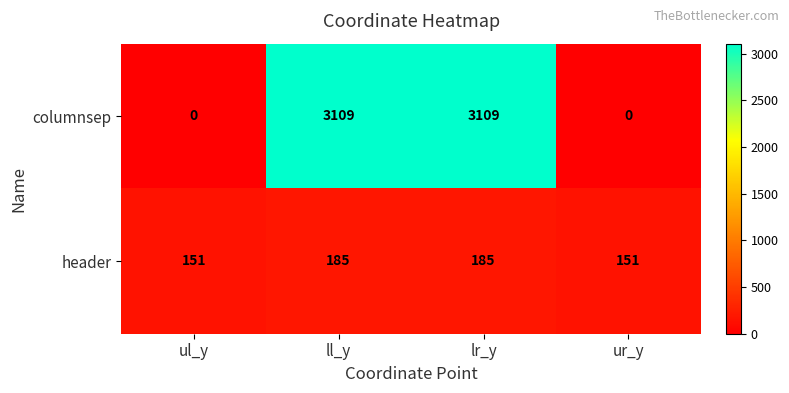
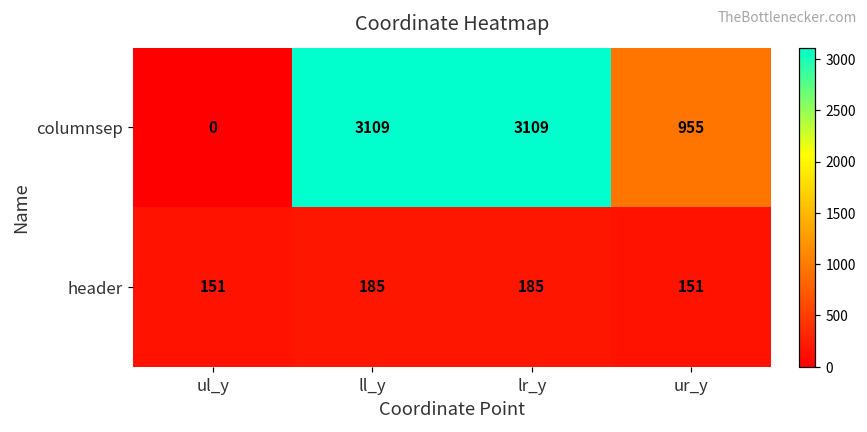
  {
    "columnsep": {
      "ul_y": 0,
      "ll_y": 3109,
      "lr_y": 3109,
-     "ur_y": 0
+     "ur_y": 955
    },
    "header": {
      "ul_y": 151,
      "ll_y": 185,
      "lr_y": 185,
      "ur_y": 151
    }
  }
